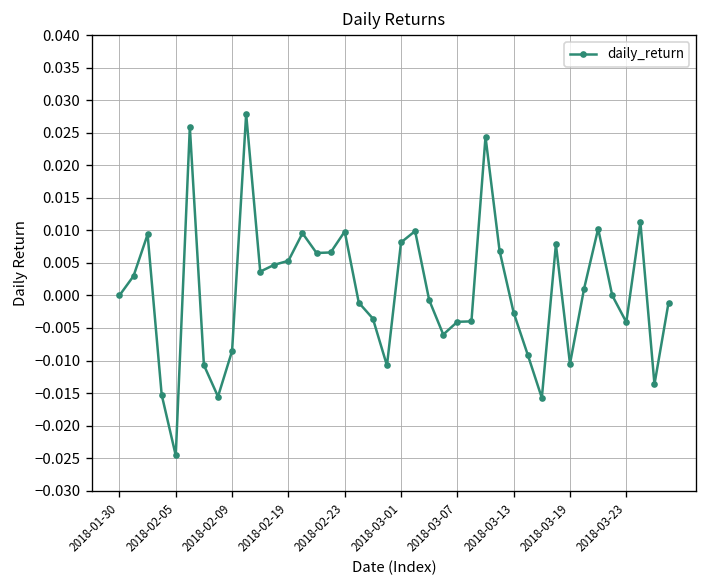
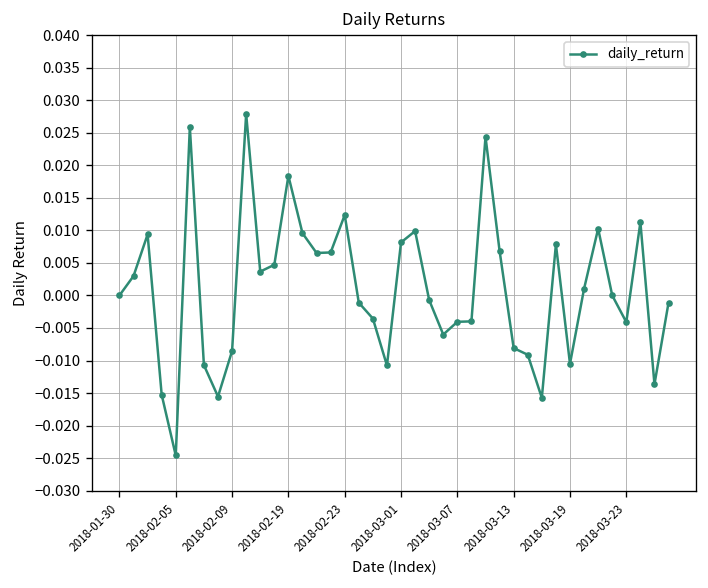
  {
    "2018-01-30": 0.000,
    "2018-02-05": -0.025,
    "2018-02-09": -0.009,
-   "2018-02-19": 0.005,
-   "2018-02-23": 0.010,
+   "2018-02-19": 0.018,
+   "2018-02-23": 0.012,
    "2018-03-01": 0.008,
    "2018-03-07": -0.004,
-   "2018-03-13": -0.003,
+   "2018-03-13": -0.008,
    "2018-03-19": -0.011,
    "2018-03-23": -0.004
  }
